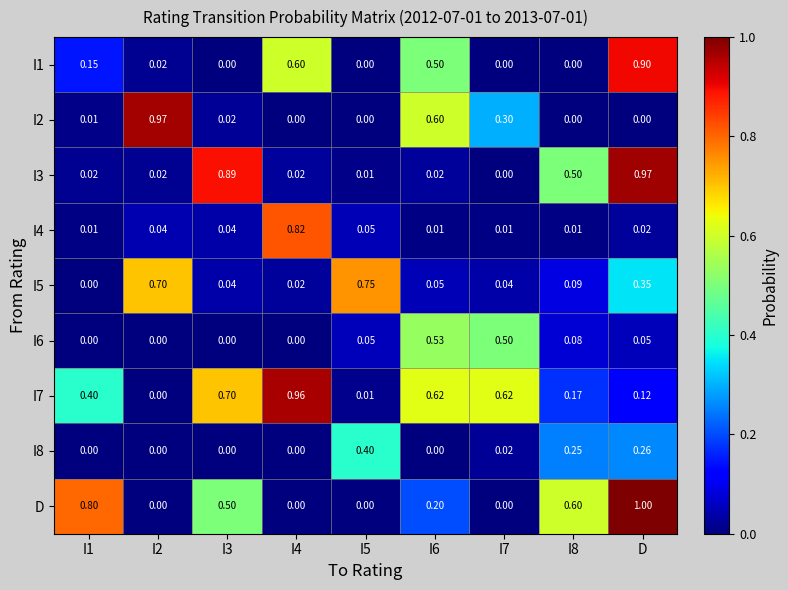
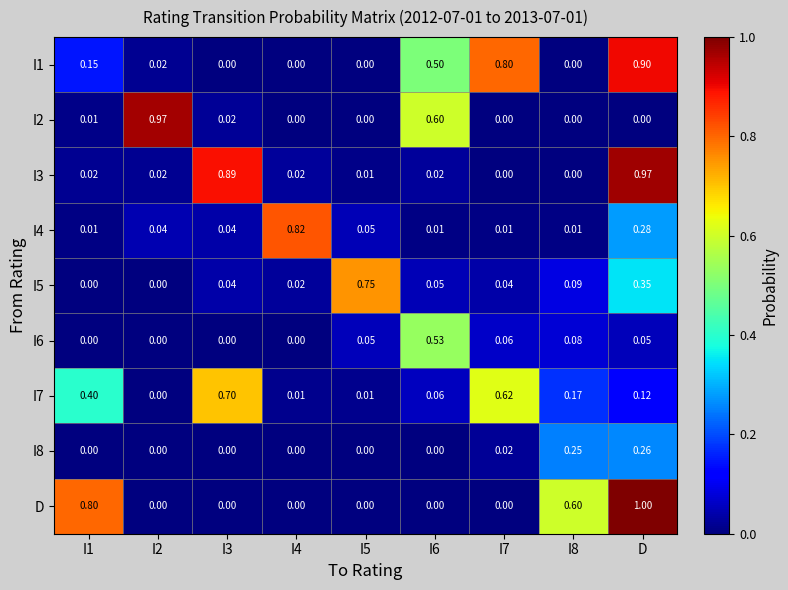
  {
    "I1": {
      "I1": 0.15,
      "I2": 0.02,
      "I3": 0.00,
-     "I4": 0.60,
+     "I4": 0.00,
      "I5": 0.00,
      "I6": 0.50,
-     "I7": 0.00,
+     "I7": 0.80,
      "I8": 0.00,
      "D": 0.90
    },
    "I2": {
      "I1": 0.01,
      "I2": 0.97,
      "I3": 0.02,
      "I4": 0.00,
      "I5": 0.00,
      "I6": 0.60,
-     "I7": 0.30,
+     "I7": 0.00,
      "I8": 0.00,
      "D": 0.00
    },
    "I3": {
      "I1": 0.02,
      "I2": 0.02,
      "I3": 0.89,
      "I4": 0.02,
      "I5": 0.01,
      "I6": 0.02,
      "I7": 0.00,
-     "I8": 0.50,
+     "I8": 0.00,
      "D": 0.97
    },
    "I4": {
      "I1": 0.01,
      "I2": 0.04,
      "I3": 0.04,
      "I4": 0.82,
      "I5": 0.05,
      "I6": 0.01,
      "I7": 0.01,
      "I8": 0.01,
-     "D": 0.02
+     "D": 0.28
    },
    "I5": {
      "I1": 0.00,
-     "I2": 0.70,
+     "I2": 0.00,
      "I3": 0.04,
      "I4": 0.02,
      "I5": 0.75,
      "I6": 0.05,
      "I7": 0.04,
      "I8": 0.09,
      "D": 0.35
    },
    "I6": {
      "I1": 0.00,
      "I2": 0.00,
      "I3": 0.00,
      "I4": 0.00,
      "I5": 0.05,
      "I6": 0.53,
-     "I7": 0.50,
+     "I7": 0.06,
      "I8": 0.08,
      "D": 0.05
    },
    "I7": {
      "I1": 0.40,
      "I2": 0.00,
      "I3": 0.70,
-     "I4": 0.96,
+     "I4": 0.01,
      "I5": 0.01,
-     "I6": 0.62,
+     "I6": 0.06,
      "I7": 0.62,
      "I8": 0.17,
      "D": 0.12
    },
    "I8": {
      "I1": 0.00,
      "I2": 0.00,
      "I3": 0.00,
      "I4": 0.00,
-     "I5": 0.40,
+     "I5": 0.00,
      "I6": 0.00,
      "I7": 0.02,
      "I8": 0.25,
      "D": 0.26
    },
    "D": {
      "I1": 0.80,
      "I2": 0.00,
-     "I3": 0.50,
+     "I3": 0.00,
      "I4": 0.00,
      "I5": 0.00,
-     "I6": 0.20,
+     "I6": 0.00,
      "I7": 0.00,
      "I8": 0.60,
      "D": 1.00
    }
  }
